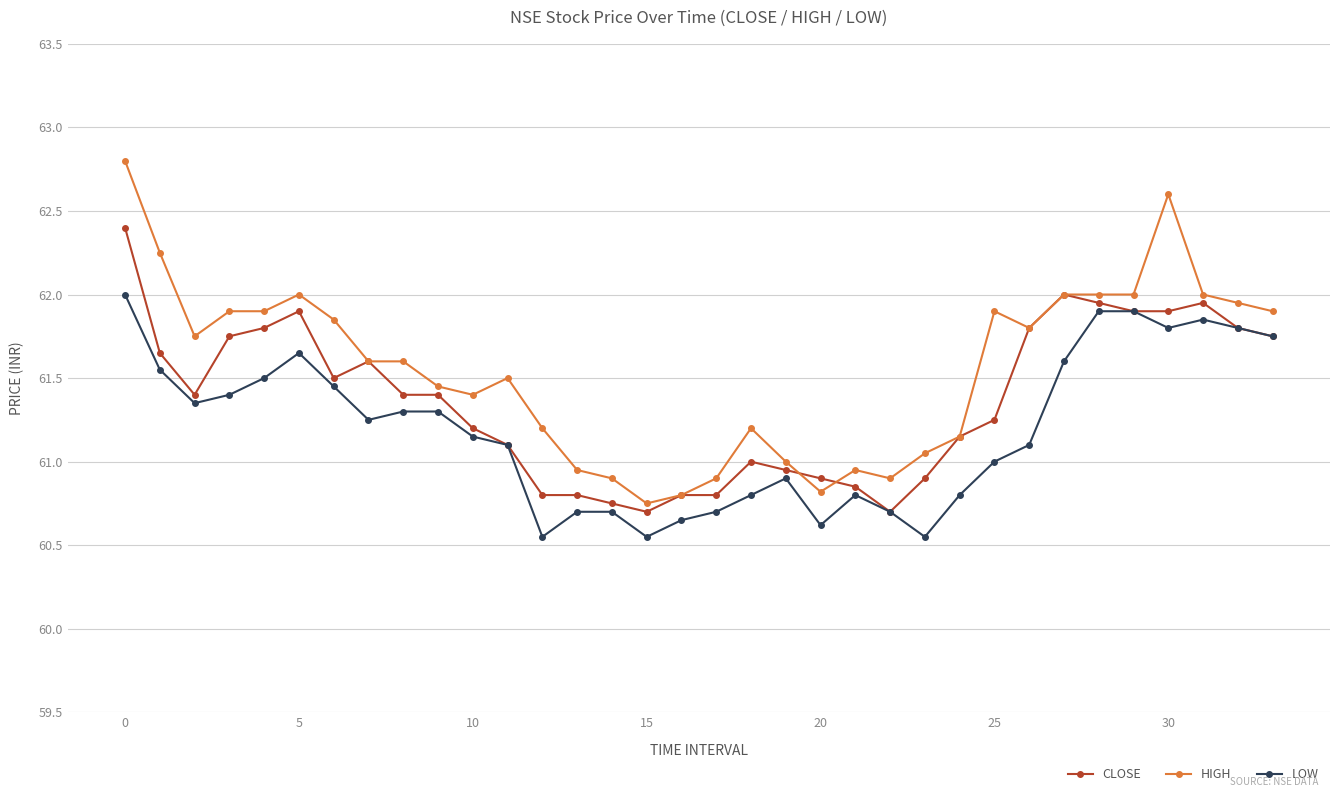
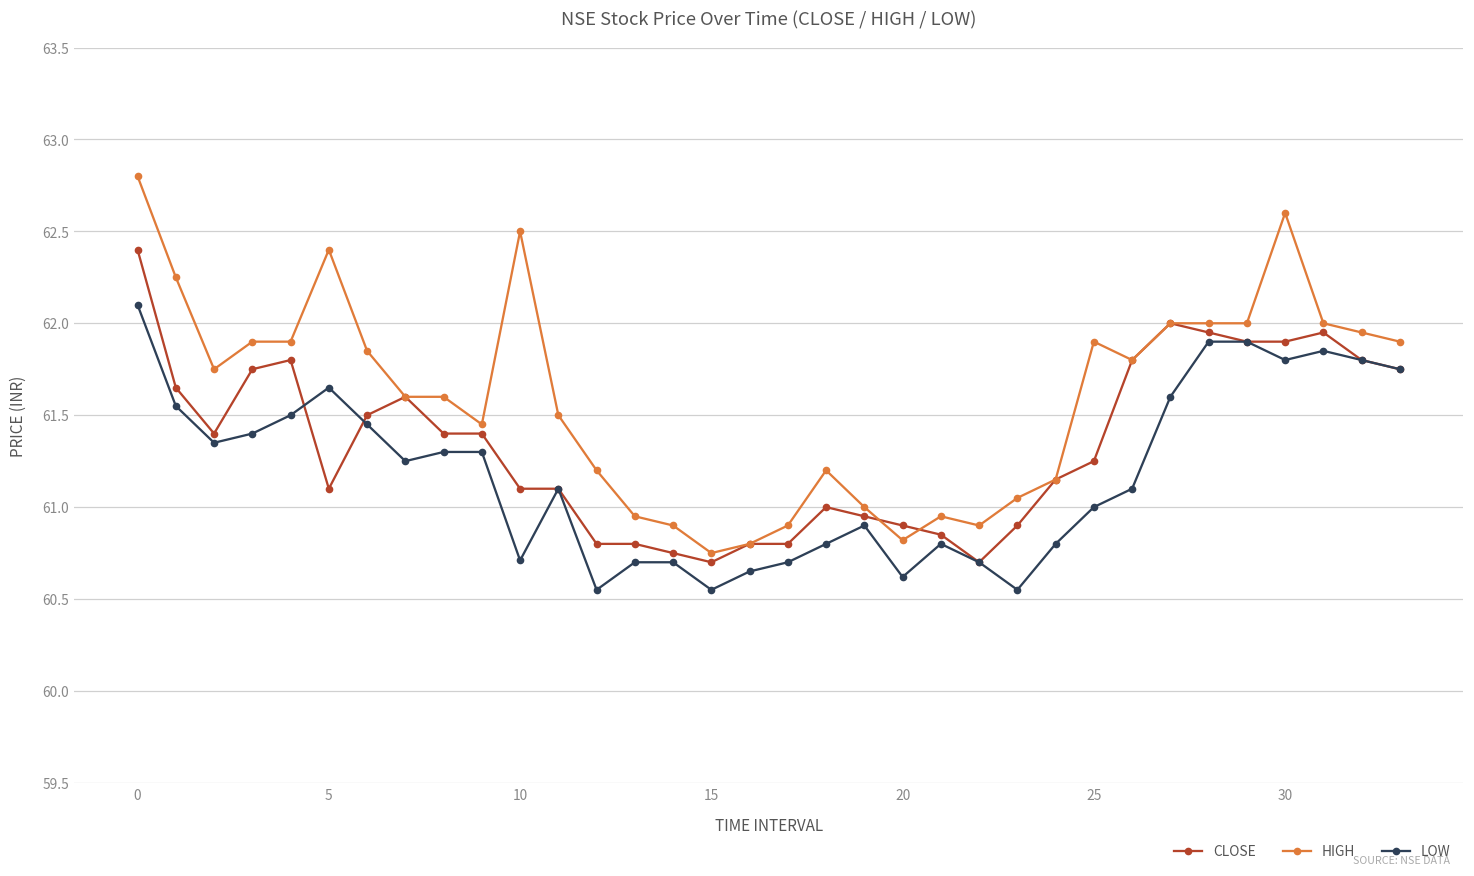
  {
    "CLOSE": {
      "0": 62.4,
-     "5": 61.9,
-     "10": 61.2,
+     "5": 61.1,
+     "10": 61.1,
      "15": 60.7,
      "20": 60.9,
      "25": 61.25,
      "30": 61.9
    },
    "HIGH": {
      "0": 62.8,
-     "5": 62.0,
-     "10": 61.4,
+     "5": 62.4,
+     "10": 62.5,
      "15": 60.75,
      "20": 60.82,
      "25": 61.9,
      "30": 62.6
    },
    "LOW": {
-     "0": 62.0,
+     "0": 62.1,
      "5": 61.65,
-     "10": 61.15,
+     "10": 60.71,
      "15": 60.55,
      "20": 60.62,
      "25": 61.00,
      "30": 61.80
    }
  }
